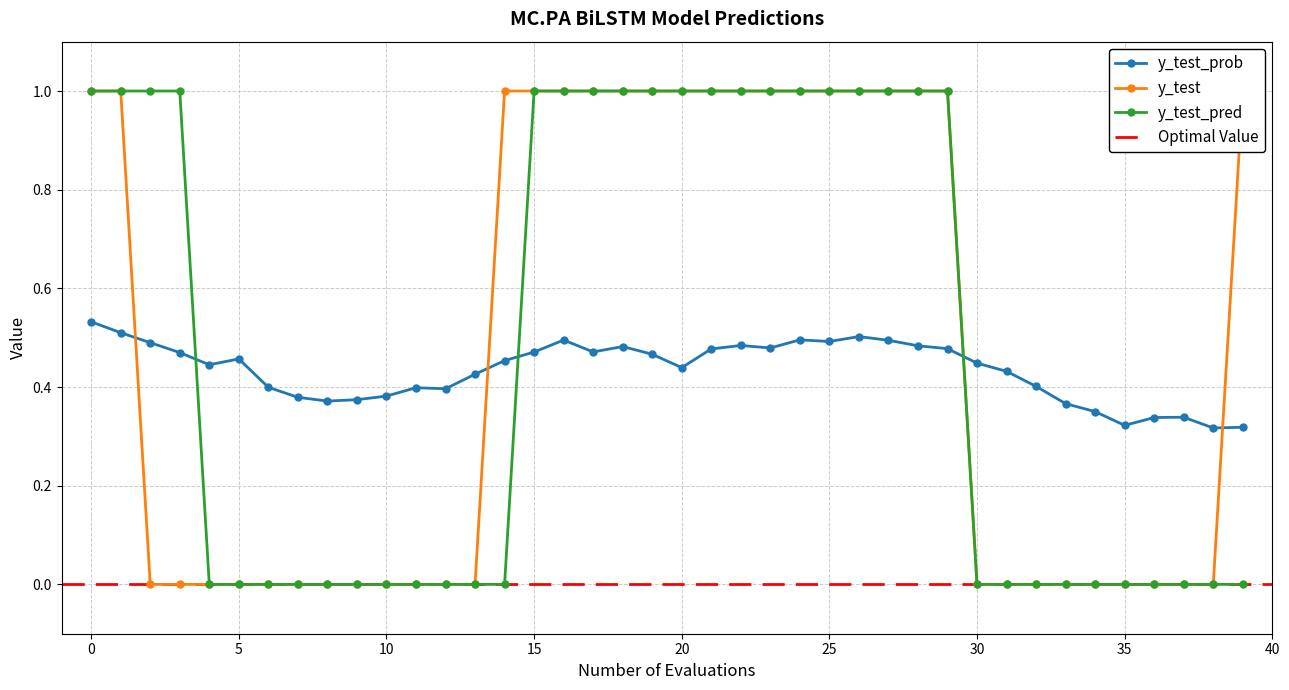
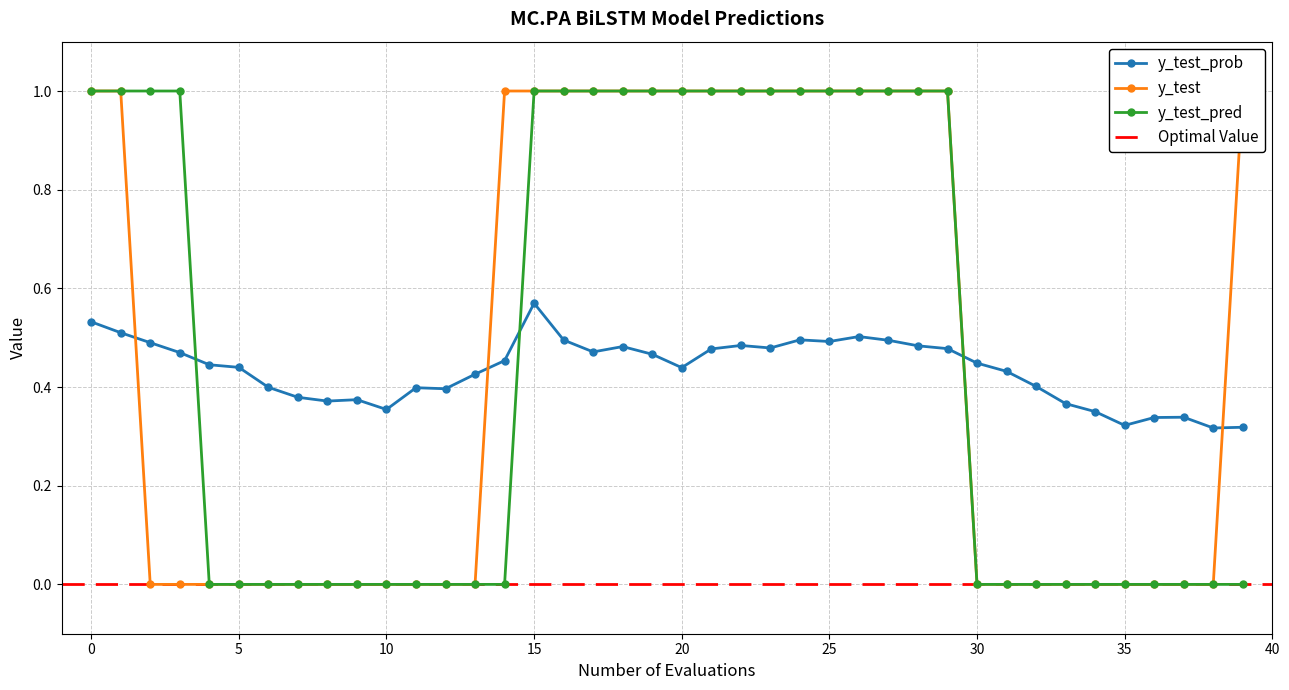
  {
    "y_test_prob": {
      "0": 0.53,
-     "5": 0.46,
-     "10": 0.38,
-     "15": 0.47,
+     "5": 0.44,
+     "10": 0.35,
+     "15": 0.57,
      "20": 0.44,
      "25": 0.49,
      "30": 0.45,
      "35": 0.32
    }
  }
